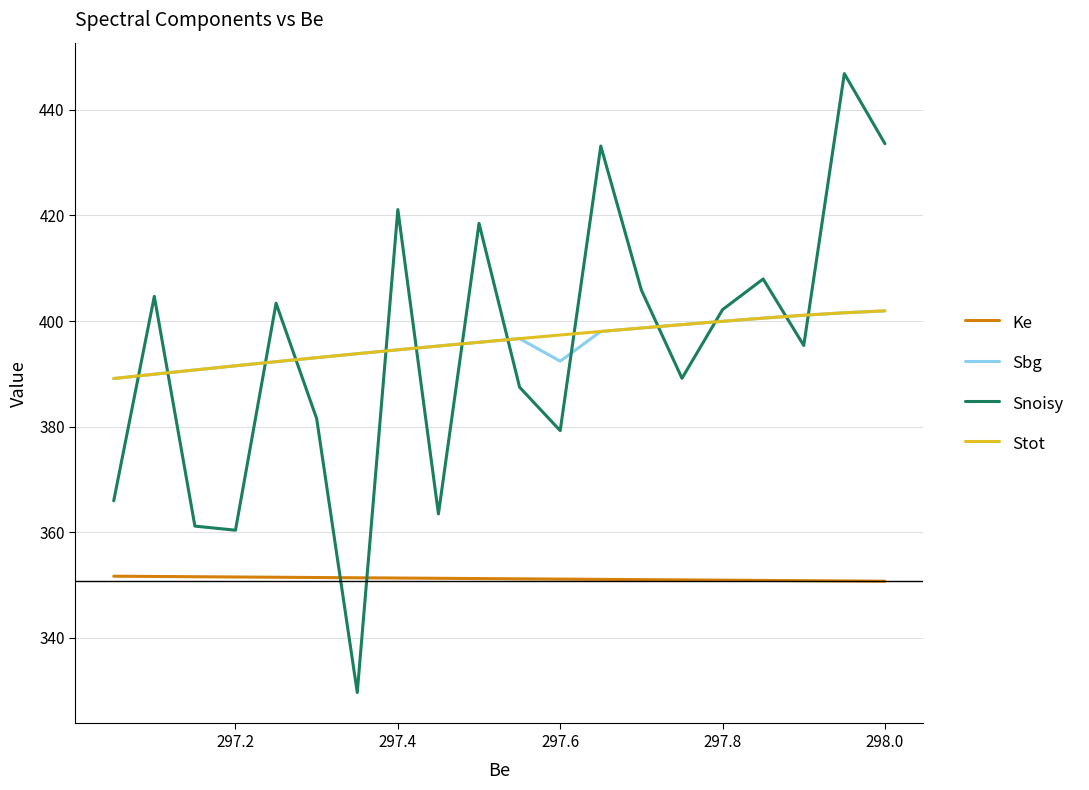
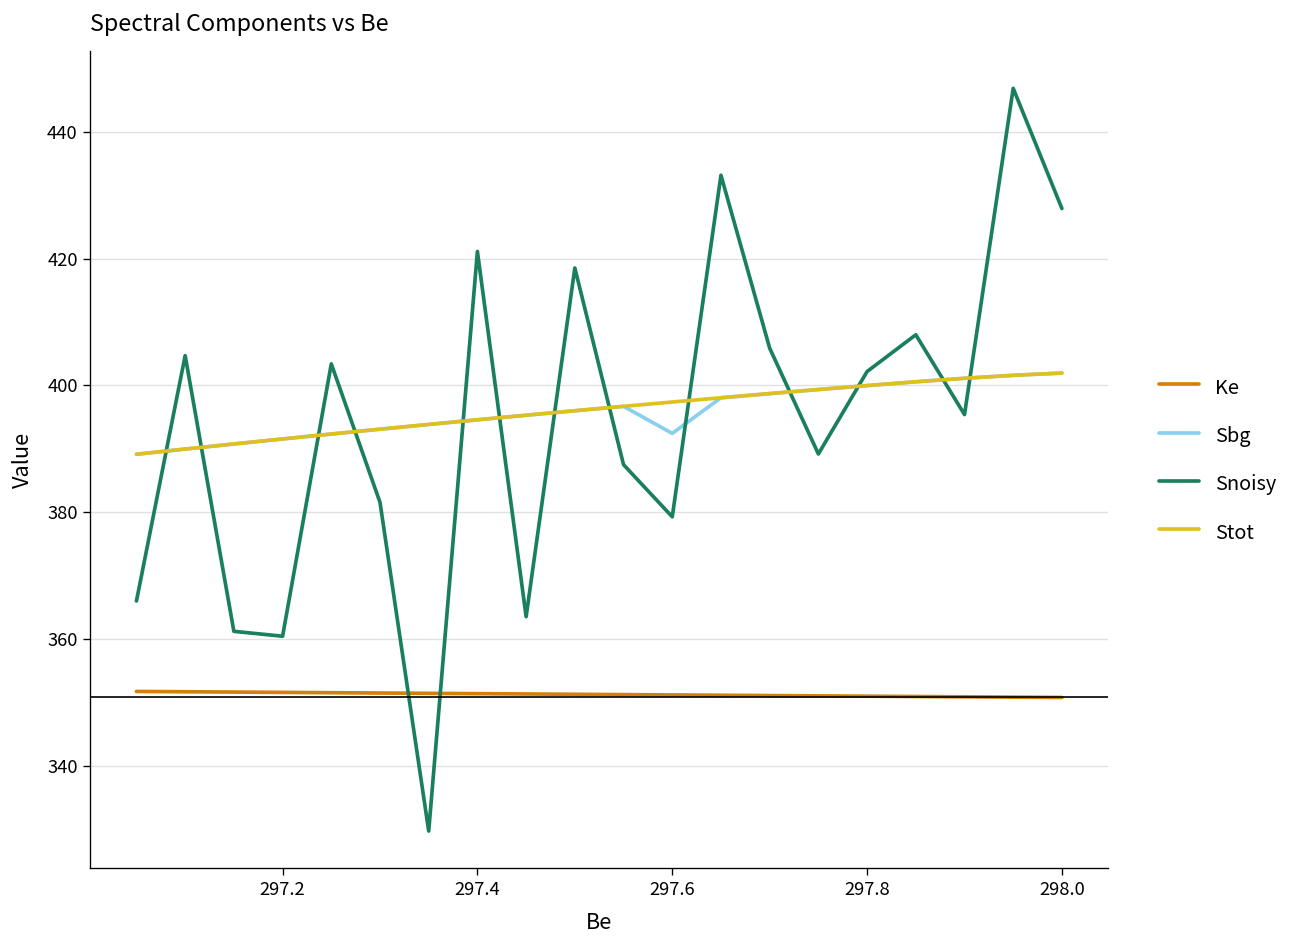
  {
    "Ke": {
      "297.2": 352,
      "297.4": 351,
      "297.6": 351,
      "297.8": 351,
      "298.0": 351
    },
    "Sbg": {
      "297.6": 392
    },
    "Snoisy": {
      "297.2": 360,
      "297.4": 421,
      "297.6": 379,
      "297.8": 402,
-     "298.0": 434
+     "298.0": 428
    },
    "Stot": {
      "297.6": 397
    }
  }
